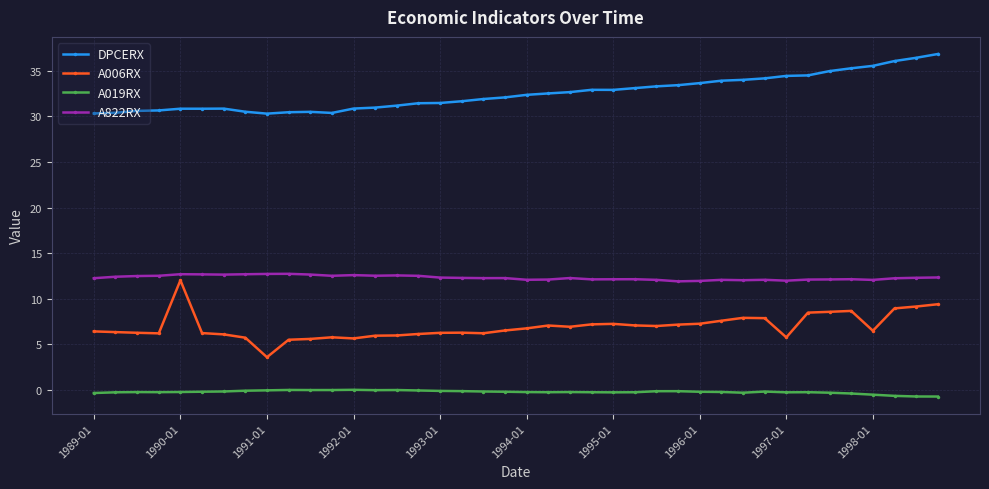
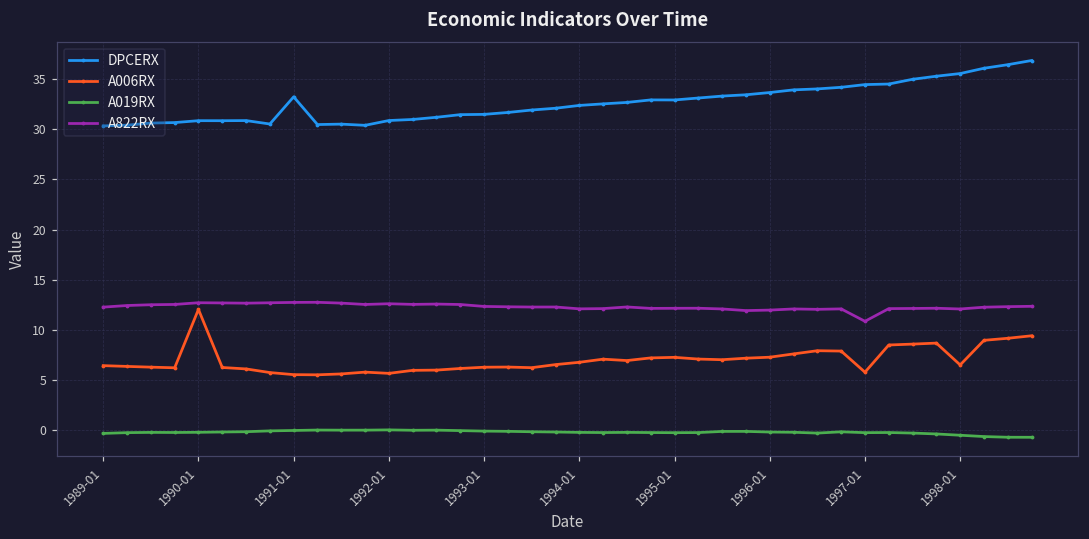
  {
    "DPCERX": {
      "1990-01": 31,
-     "1991-01": 30,
+     "1991-01": 33,
      "1992-01": 31,
      "1993-01": 31,
      "1994-01": 32,
      "1995-01": 33,
      "1996-01": 34,
      "1997-01": 34,
      "1998-01": 36
    },
    "A006RX": {
      "1989-01": 6,
      "1990-01": 12,
-     "1991-01": 4,
+     "1991-01": 6,
      "1992-01": 6,
      "1993-01": 6,
      "1994-01": 7,
      "1995-01": 7,
      "1996-01": 7,
      "1997-01": 6,
      "1998-01": 7
    },
    "A019RX": {
      "1989-01": 0,
      "1990-01": 0,
      "1991-01": 0,
      "1992-01": 0,
      "1993-01": 0,
      "1994-01": 0,
      "1995-01": 0,
      "1996-01": 0,
      "1997-01": 0,
      "1998-01": -1
    },
    "A822RX": {
      "1989-01": 12,
      "1990-01": 13,
      "1991-01": 13,
      "1992-01": 13,
      "1993-01": 12,
      "1994-01": 12,
      "1995-01": 12,
      "1996-01": 12,
-     "1997-01": 12,
+     "1997-01": 11,
      "1998-01": 12
    }
  }
